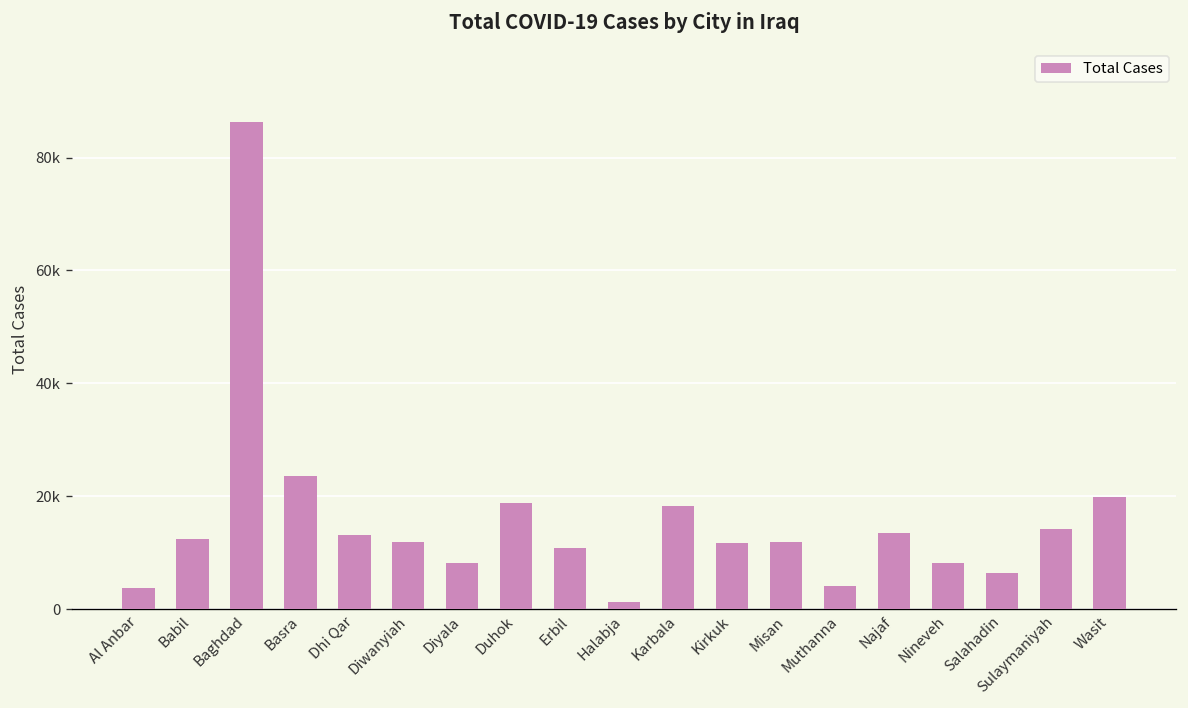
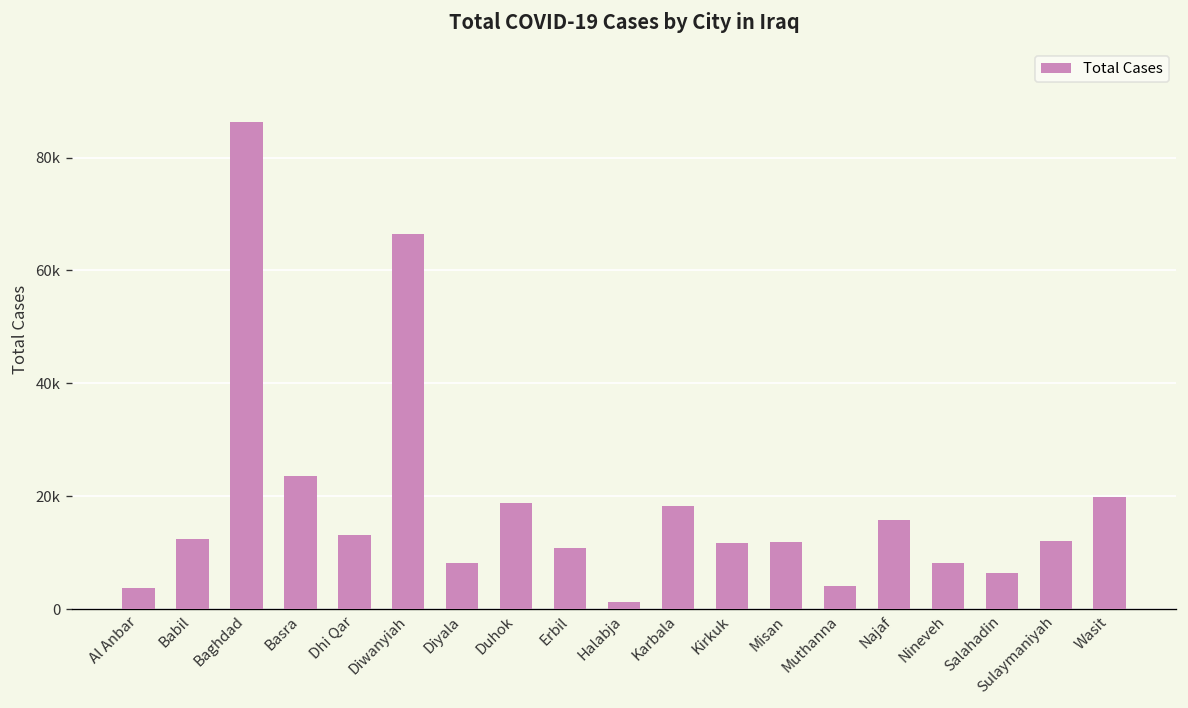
  {
    "Al Anbar": 4000,
    "Babil": 12000,
    "Baghdad": 86000,
    "Basra": 24000,
    "Dhi Qar": 13000,
-   "Diwanyiah": 12000,
+   "Diwanyiah": 66000,
    "Diyala": 8000,
    "Duhok": 19000,
    "Erbil": 11000,
    "Halabja": 1000,
    "Karbala": 18000,
    "Kirkuk": 12000,
    "Misan": 12000,
    "Muthanna": 4000,
-   "Najaf": 13000,
+   "Najaf": 16000,
    "Nineveh": 8000,
    "Salahadin": 6000,
-   "Sulaymaniyah": 14000,
+   "Sulaymaniyah": 12000,
    "Wasit": 20000
  }
